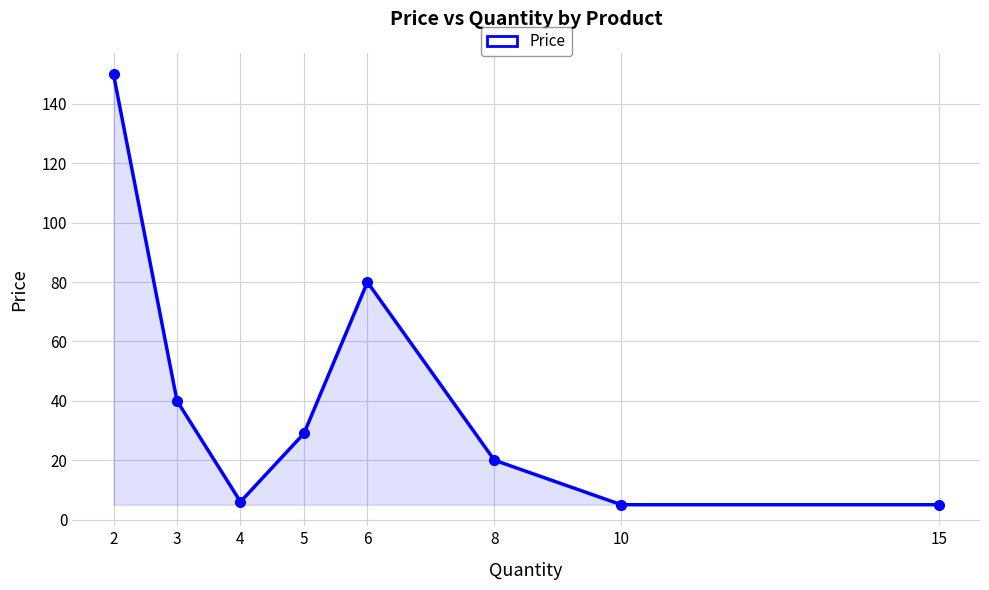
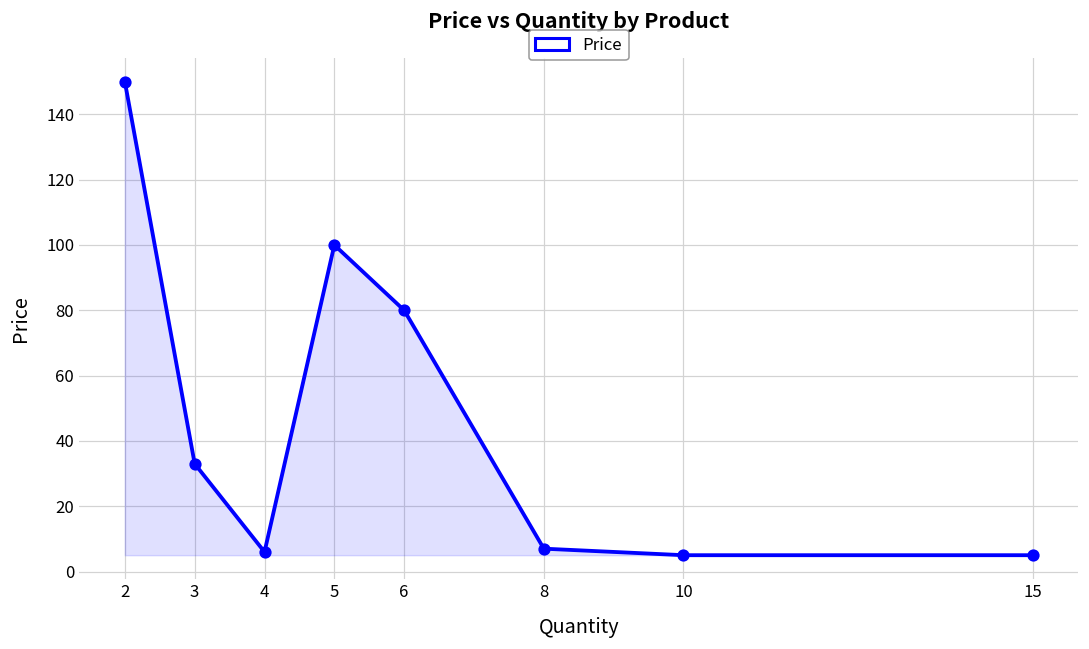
  {
    "2": 150,
-   "3": 40,
+   "3": 33,
    "4": 6,
-   "5": 29,
+   "5": 100,
    "6": 80,
-   "8": 20,
+   "8": 7,
    "10": 5,
    "15": 5
  }
